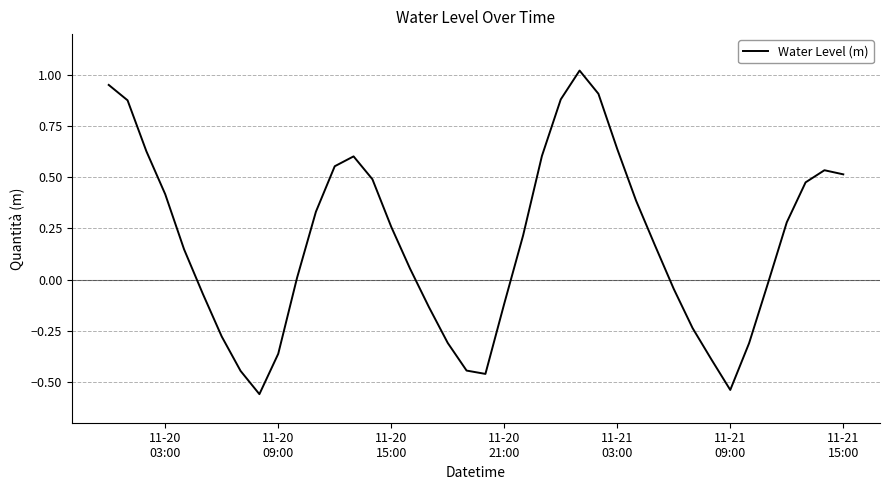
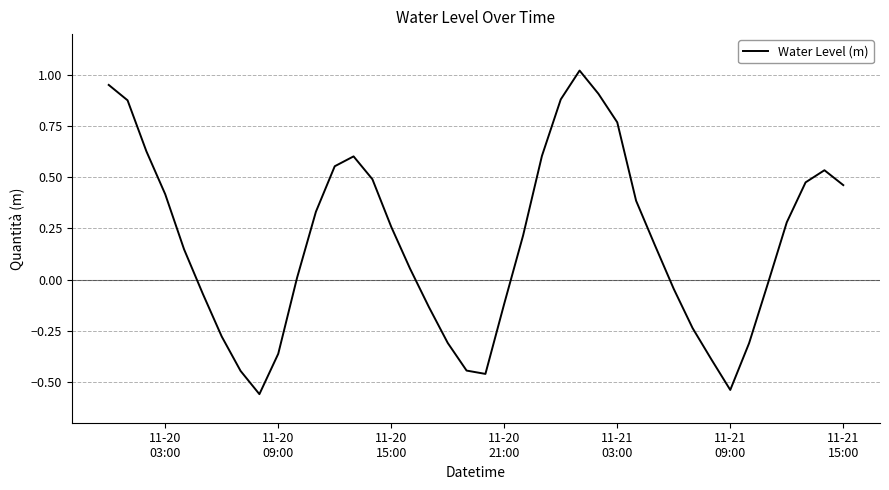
  {
    "11-20 03:00": 0.42,
    "11-20 09:00": -0.36,
    "11-20 15:00": 0.26,
    "11-20 21:00": -0.12,
-   "11-21 03:00": 0.64,
+   "11-21 03:00": 0.77,
    "11-21 09:00": -0.54,
-   "11-21 15:00": 0.51
+   "11-21 15:00": 0.46
  }
